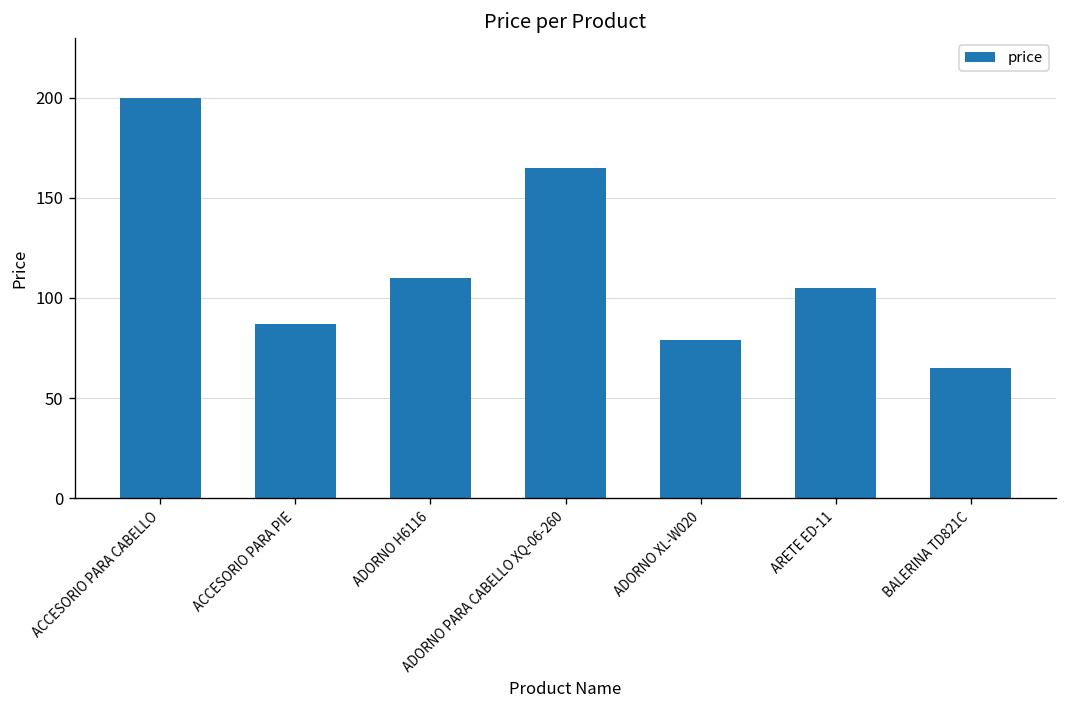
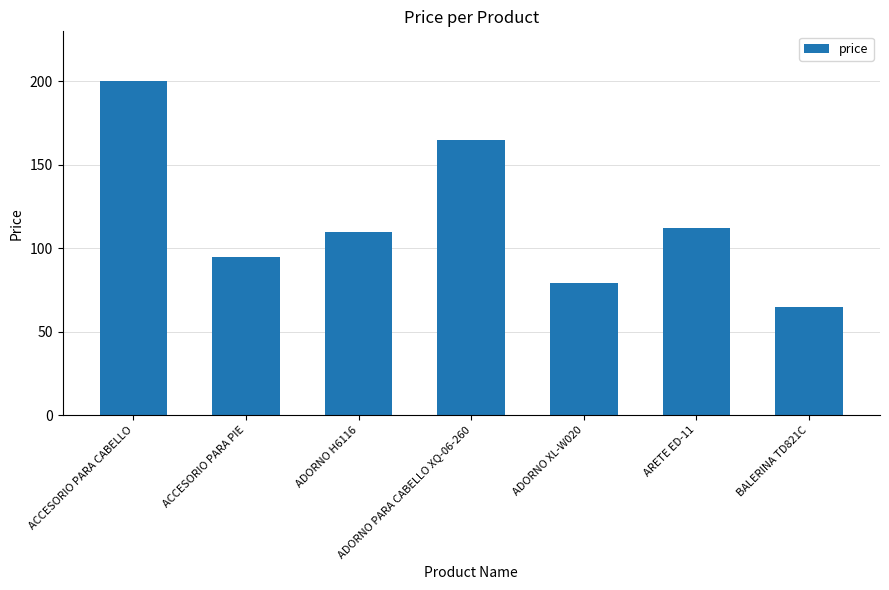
  {
    "ACCESORIO PARA CABELLO": 200,
-   "ACCESORIO PARA PIE": 87,
+   "ACCESORIO PARA PIE": 95,
    "ADORNO H6116": 110,
    "ADORNO PARA CABELLO XQ-06-260": 165,
    "ADORNO XL-W020": 79,
-   "ARETE ED-11": 105,
+   "ARETE ED-11": 112,
    "BALERINA TD821C": 65
  }
